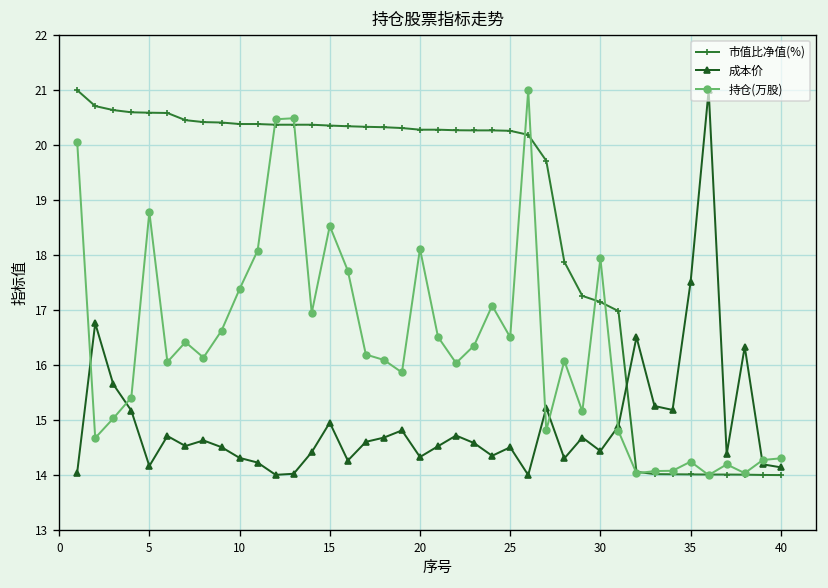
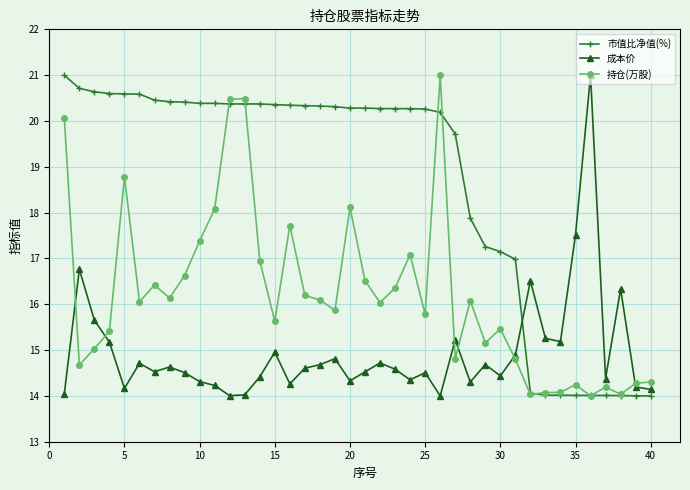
  {
    "持仓(万股)": {
      "5": 18.8,
      "10": 17.4,
-     "15": 18.5,
+     "15": 15.6,
      "20": 18.1,
-     "25": 16.5,
-     "30": 17.9,
+     "25": 15.8,
+     "30": 15.5,
      "35": 14.2,
      "40": 14.3
    }
  }
